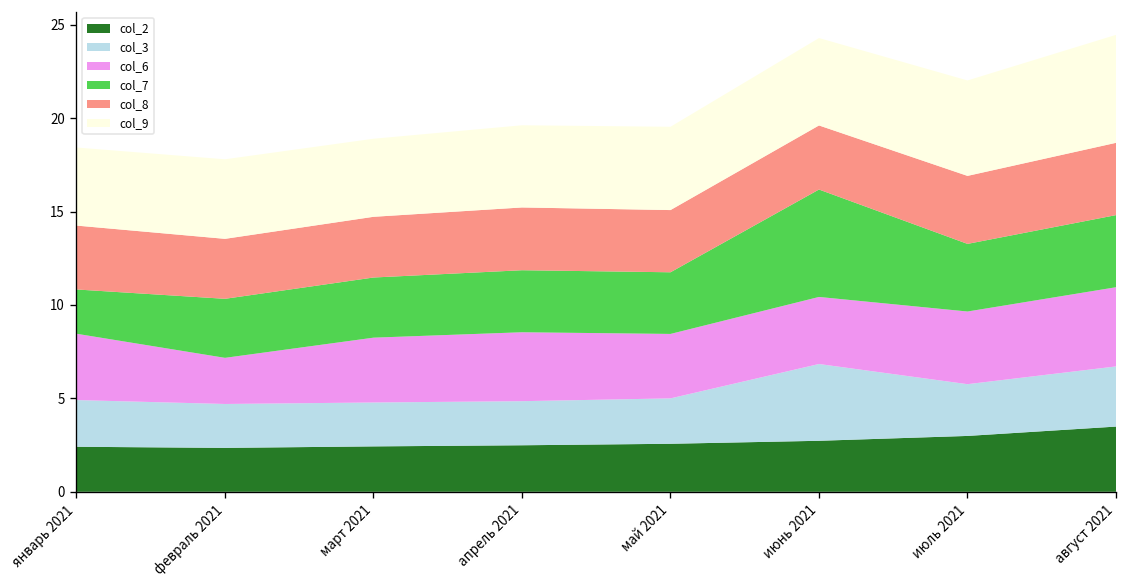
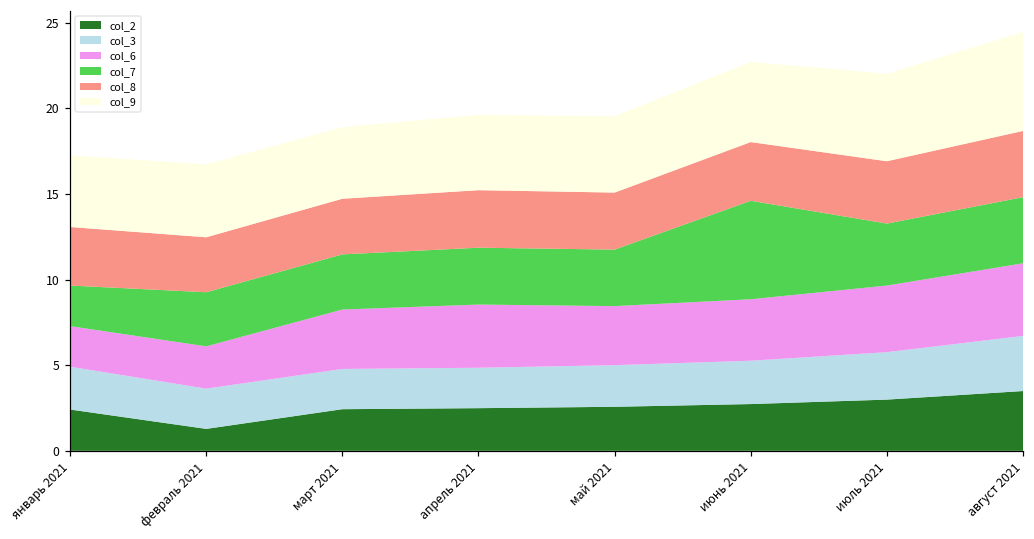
  {
    "col_2": {
      "январь 2021": 2.4,
-     "февраль 2021": 2.4,
+     "февраль 2021": 1.3,
      "март 2021": 2.4,
      "апрель 2021": 2.5,
      "май 2021": 2.6,
      "июнь 2021": 2.7,
      "июль 2021": 3.0,
      "август 2021": 3.5
    },
    "col_3": {
      "январь 2021": 2.5,
      "февраль 2021": 2.3,
      "март 2021": 2.4,
      "апрель 2021": 2.4,
      "май 2021": 2.4,
-     "июнь 2021": 4.1,
+     "июнь 2021": 2.5,
      "июль 2021": 2.8,
      "август 2021": 3.2
    },
    "col_6": {
-     "январь 2021": 3.6,
+     "январь 2021": 2.4,
      "февраль 2021": 2.5,
      "март 2021": 3.5,
      "апрель 2021": 3.7,
      "май 2021": 3.4,
      "июнь 2021": 3.6,
      "июль 2021": 3.9,
      "август 2021": 4.2
    },
    "col_7": {
      "январь 2021": 2.4,
      "февраль 2021": 3.2,
      "март 2021": 3.2,
      "апрель 2021": 3.3,
      "май 2021": 3.3,
      "июнь 2021": 5.8,
      "июль 2021": 3.6,
      "август 2021": 3.9
    },
    "col_8": {
      "январь 2021": 3.4,
      "февраль 2021": 3.2,
      "март 2021": 3.3,
      "апрель 2021": 3.4,
      "май 2021": 3.3,
      "июнь 2021": 3.4,
      "июль 2021": 3.6,
      "август 2021": 3.9
    },
    "col_9": {
      "январь 2021": 4.2,
      "февраль 2021": 4.3,
      "март 2021": 4.2,
      "апрель 2021": 4.4,
      "май 2021": 4.5,
      "июнь 2021": 4.7,
      "июль 2021": 5.1,
      "август 2021": 5.8
    }
  }
